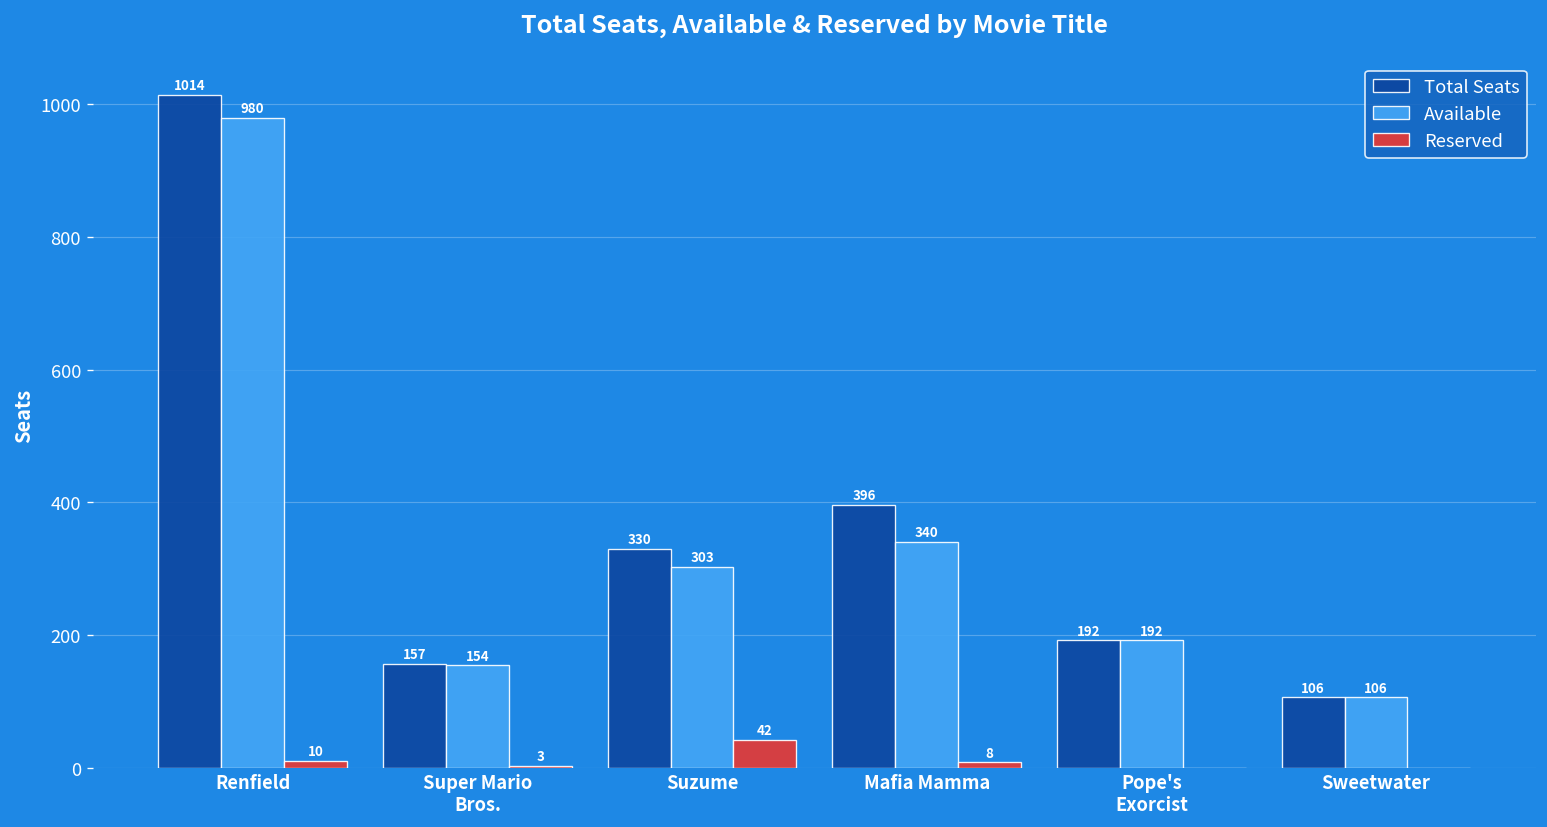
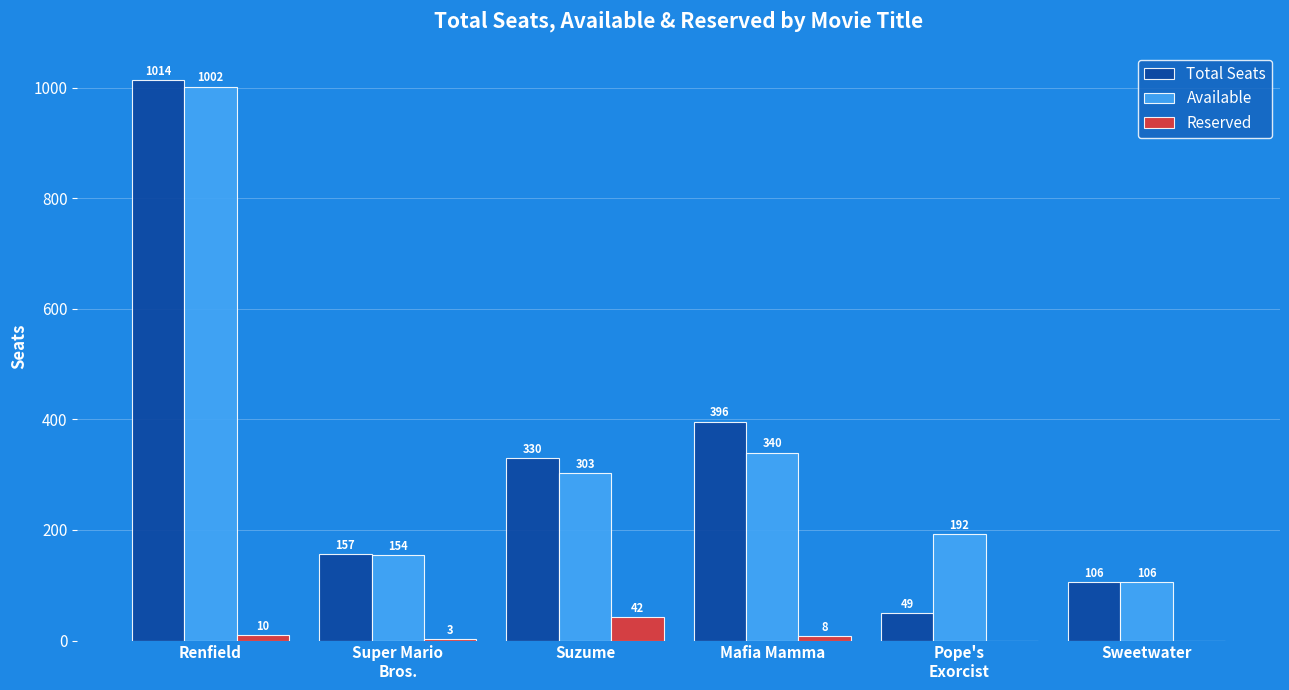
  {
    "Total Seats": {
      "Renfield": 1014,
      "Super Mario Bros.": 157,
      "Suzume": 330,
      "Mafia Mamma": 396,
-     "Pope's Exorcist": 192,
+     "Pope's Exorcist": 49,
      "Sweetwater": 106
    },
    "Available": {
-     "Renfield": 980,
+     "Renfield": 1002,
      "Super Mario Bros.": 154,
      "Suzume": 303,
      "Mafia Mamma": 340,
      "Pope's Exorcist": 192,
      "Sweetwater": 106
    },
    "Reserved": {
      "Renfield": 10,
      "Super Mario Bros.": 3,
      "Suzume": 42,
      "Mafia Mamma": 8
    }
  }
